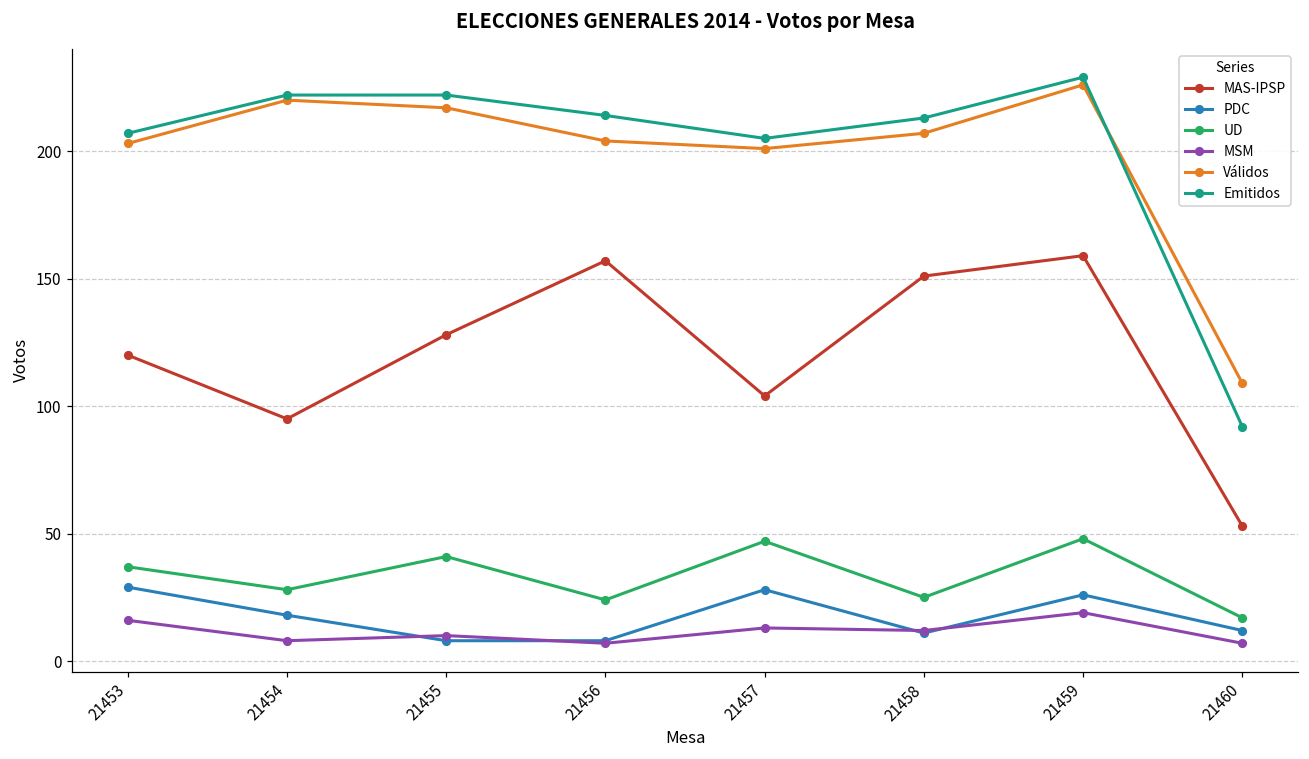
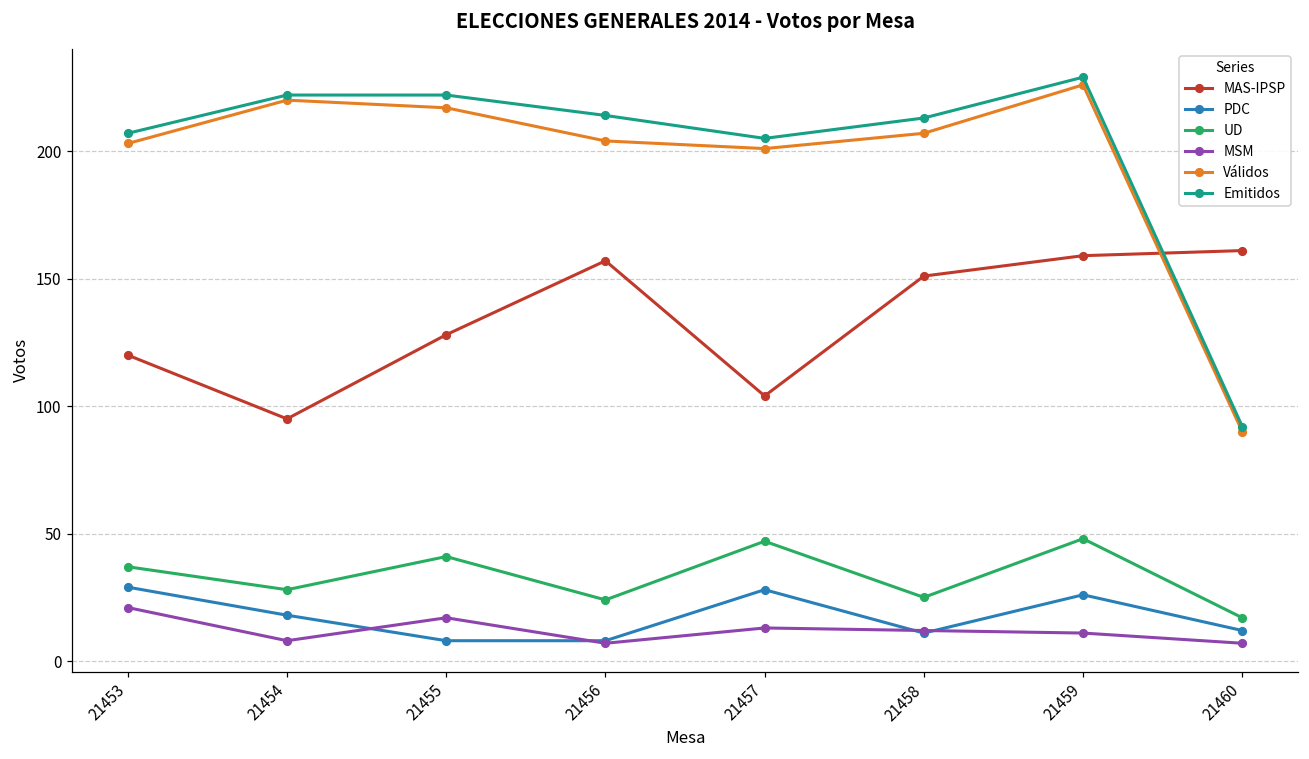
  {
    "MAS-IPSP": {
      "21453": 120,
      "21454": 95,
      "21455": 128,
      "21456": 157,
      "21457": 104,
      "21458": 151,
      "21459": 159,
-     "21460": 53
+     "21460": 161
    },
    "PDC": {
      "21453": 29,
      "21454": 18,
      "21455": 8,
      "21457": 28,
      "21459": 26,
      "21460": 12
    },
    "MSM": {
-     "21453": 16,
+     "21453": 21,
      "21454": 8,
-     "21455": 10,
+     "21455": 17,
      "21457": 13,
-     "21459": 19,
+     "21459": 11,
      "21460": 7
    },
    "Válidos": {
      "21453": 203,
      "21454": 220,
      "21455": 217,
      "21456": 204,
      "21457": 201,
      "21458": 207,
      "21459": 226,
-     "21460": 109
+     "21460": 90
    }
  }
